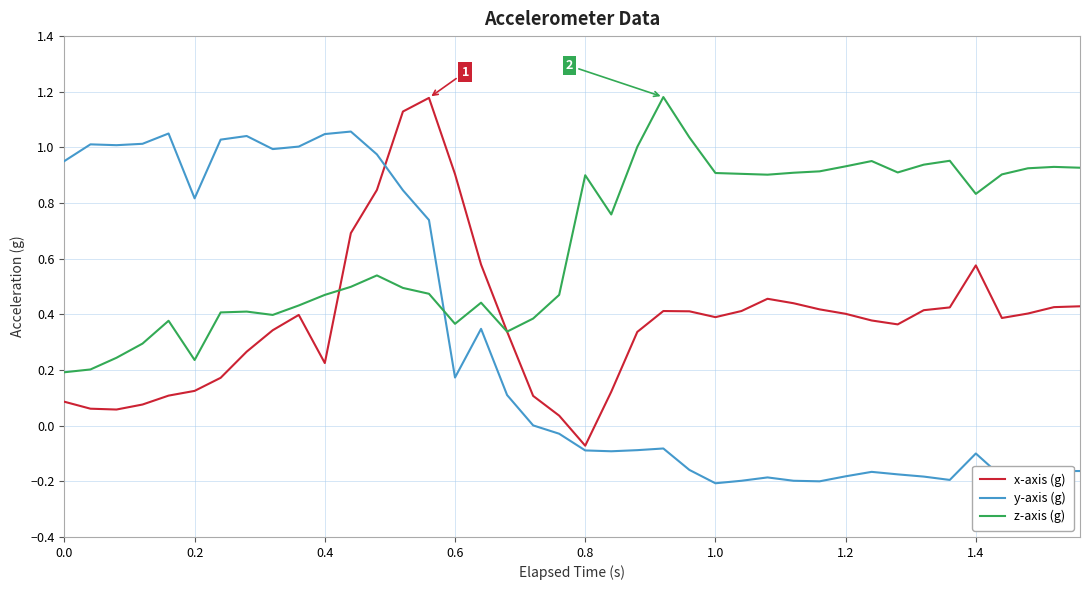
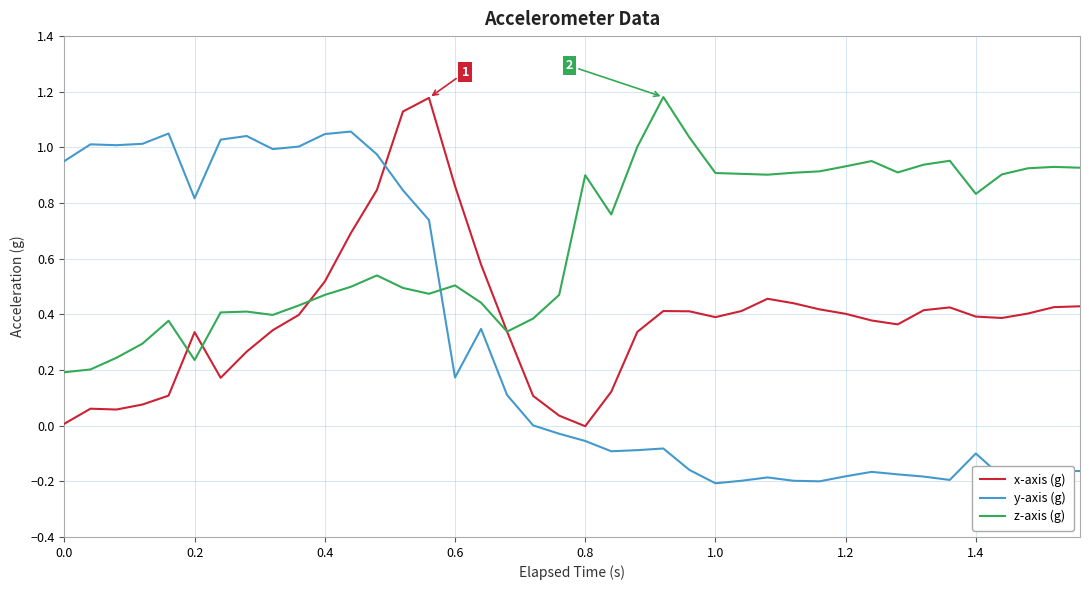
  {
    "x-axis (g)": {
-     "0.0": 0.09,
-     "0.2": 0.13,
-     "0.4": 0.23,
-     "0.6": 0.90,
-     "0.8": -0.07,
+     "0.0": 0.01,
+     "0.2": 0.34,
+     "0.4": 0.52,
+     "0.6": 0.86,
+     "0.8": 0.00,
      "1.0": 0.39,
      "1.2": 0.40,
-     "1.4": 0.58
+     "1.4": 0.39
    },
    "y-axis (g)": {
      "0.0": 0.95,
      "0.2": 0.82,
      "0.4": 1.05,
      "0.6": 0.17,
-     "0.8": -0.09,
+     "0.8": -0.06,
      "1.0": -0.21,
      "1.2": -0.18,
      "1.4": -0.10
    },
    "z-axis (g)": {
      "0.0": 0.19,
      "0.2": 0.24,
      "0.4": 0.47,
-     "0.6": 0.37,
+     "0.6": 0.50,
      "0.8": 0.90,
      "1.0": 0.91,
      "1.2": 0.93,
      "1.4": 0.83
    }
  }
